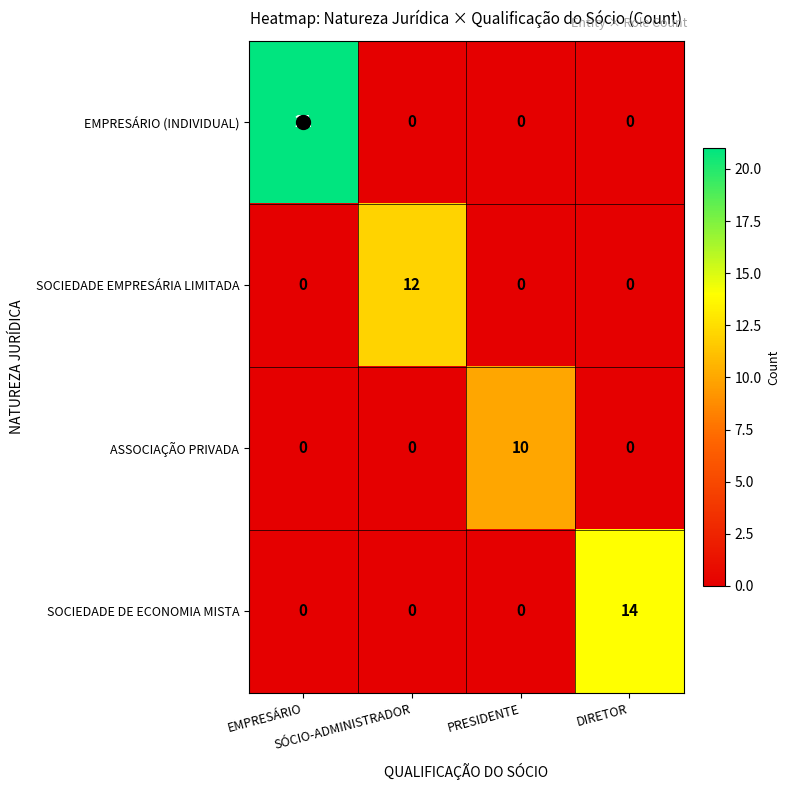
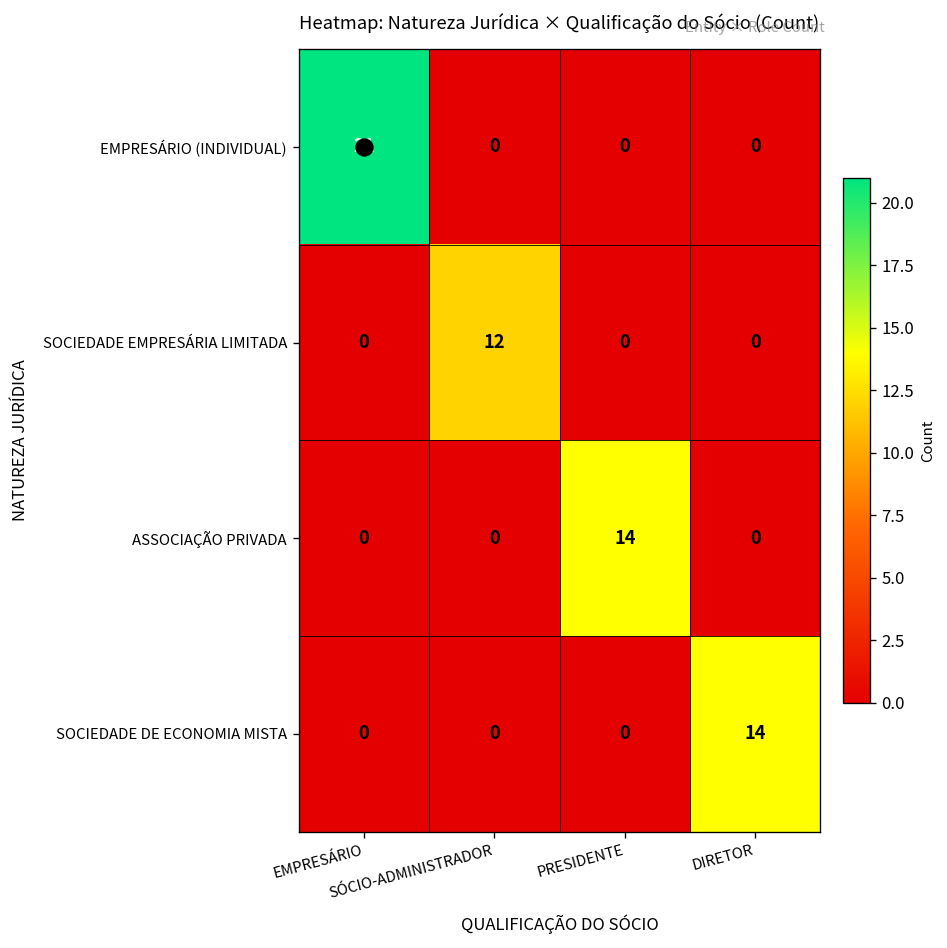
  {
    "EMPRESÁRIO (INDIVIDUAL)": {
      "SÓCIO-ADMINISTRADOR": 0,
      "PRESIDENTE": 0,
      "DIRETOR": 0
    },
    "SOCIEDADE EMPRESÁRIA LIMITADA": {
      "EMPRESÁRIO": 0,
      "SÓCIO-ADMINISTRADOR": 12,
      "PRESIDENTE": 0,
      "DIRETOR": 0
    },
    "ASSOCIAÇÃO PRIVADA": {
      "EMPRESÁRIO": 0,
      "SÓCIO-ADMINISTRADOR": 0,
-     "PRESIDENTE": 10,
+     "PRESIDENTE": 14,
      "DIRETOR": 0
    },
    "SOCIEDADE DE ECONOMIA MISTA": {
      "EMPRESÁRIO": 0,
      "SÓCIO-ADMINISTRADOR": 0,
      "PRESIDENTE": 0,
      "DIRETOR": 14
    }
  }
